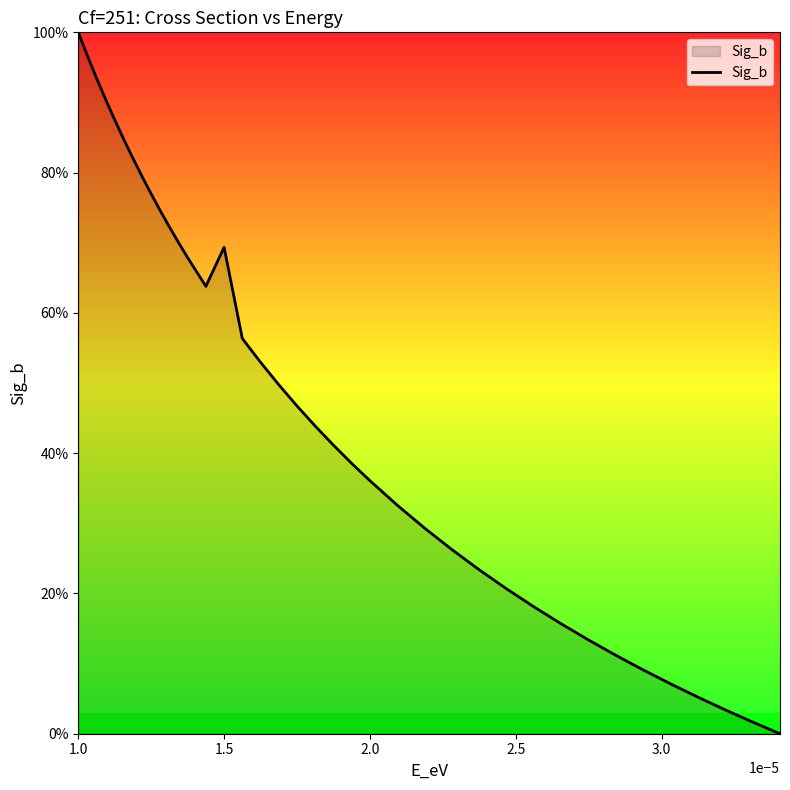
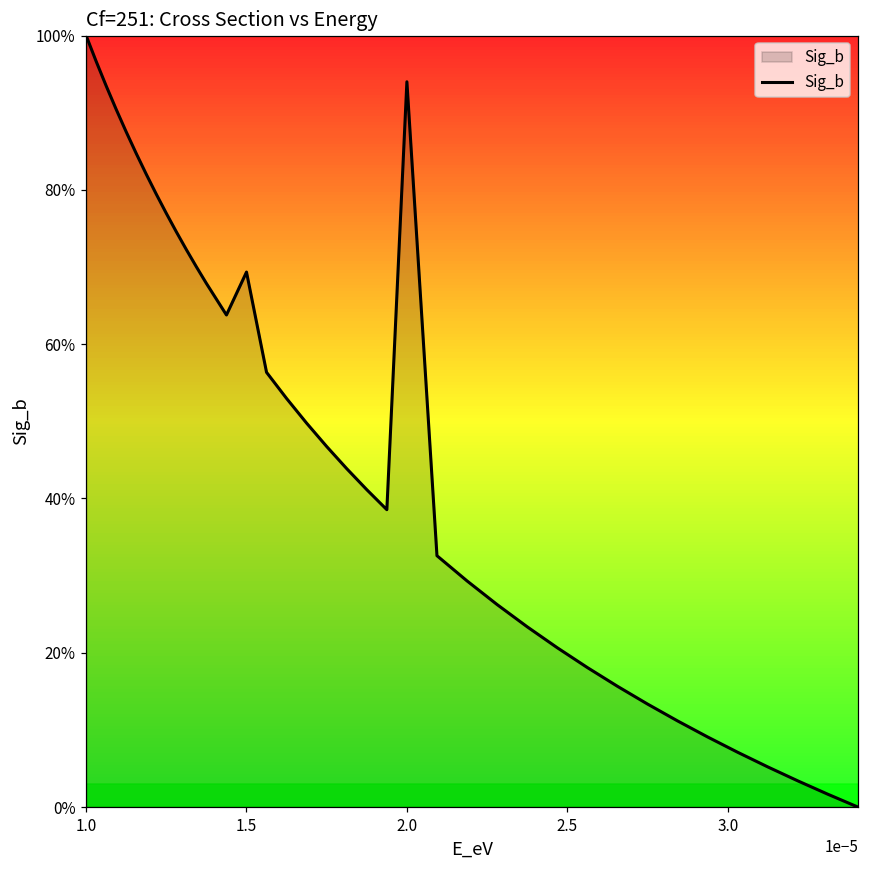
  {
    "1.0": "100%",
    "1.5": "69%",
-   "2.0": "36%"
+   "2.0": "94%"
  }
